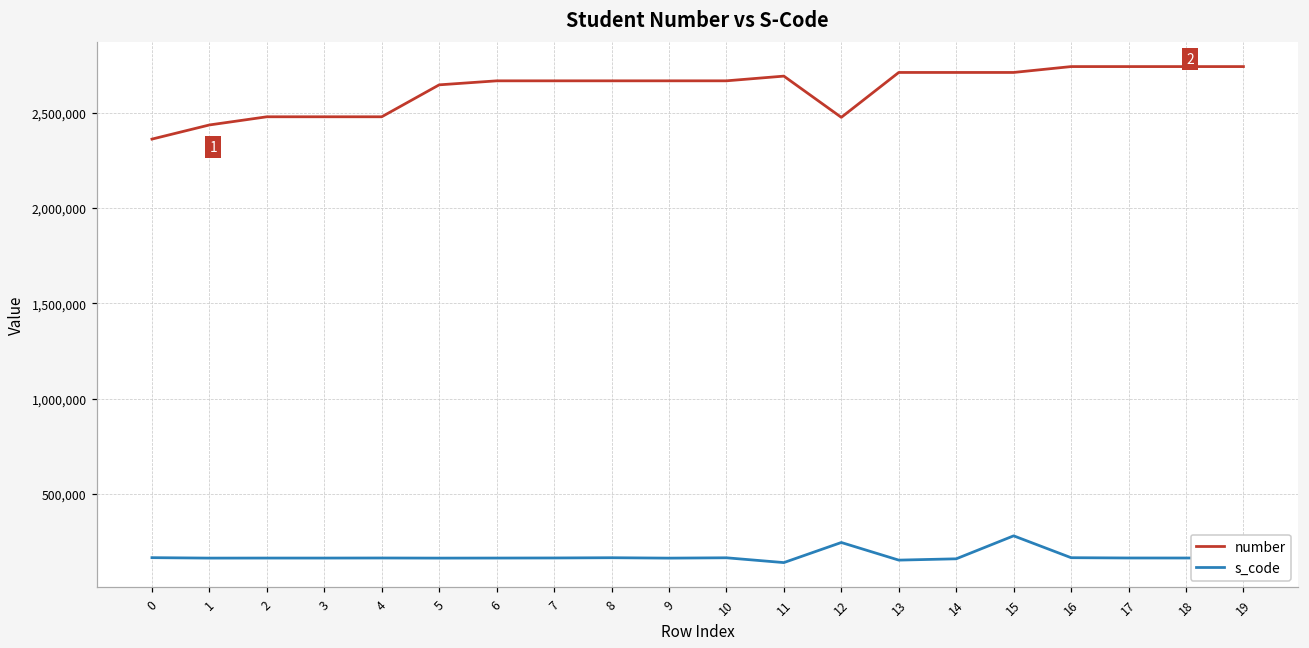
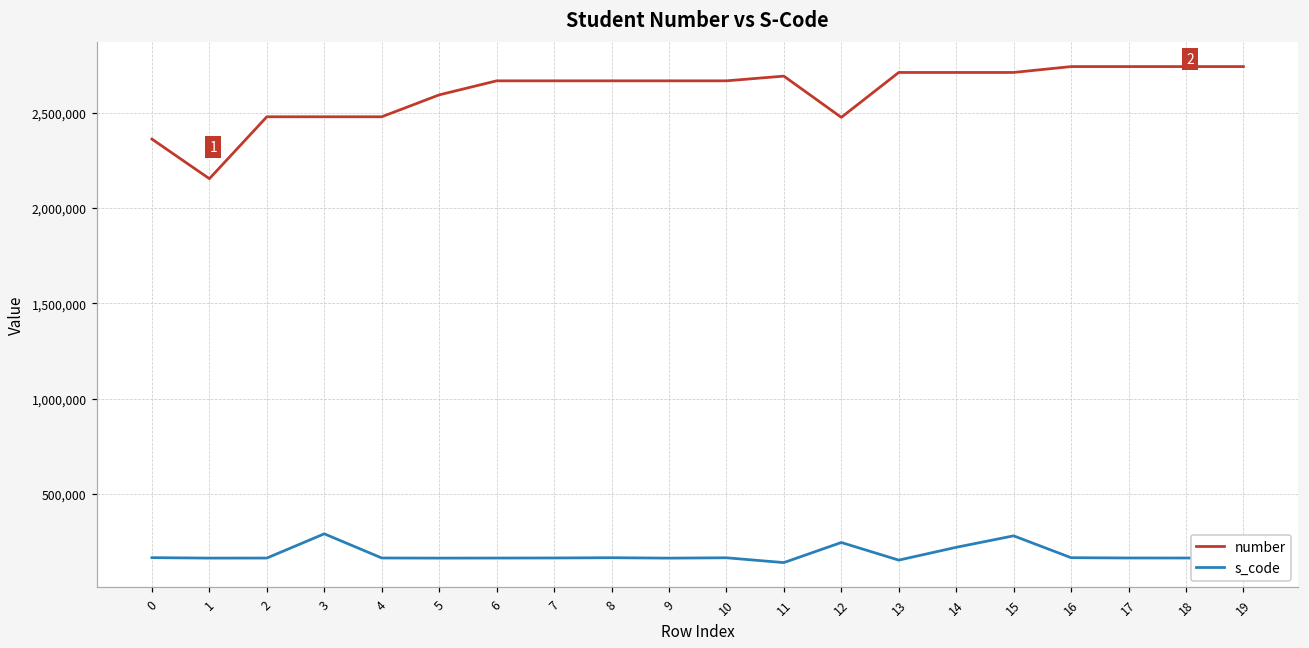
  {
    "number": {
      "0": "2,360,000",
-     "1": "2,440,000",
+     "1": "2,150,000",
      "2": "2,480,000",
      "3": "2,480,000",
      "4": "2,480,000",
-     "5": "2,650,000",
+     "5": "2,590,000",
      "6": "2,670,000",
      "7": "2,670,000",
      "8": "2,670,000",
      "9": "2,670,000",
      "10": "2,670,000",
      "11": "2,690,000",
      "12": "2,480,000",
      "13": "2,710,000",
      "14": "2,710,000",
      "15": "2,710,000",
      "16": "2,740,000",
      "17": "2,740,000",
      "19": "2,740,000"
    },
    "s_code": {
      "0": "170,000",
      "1": "160,000",
      "2": "160,000",
-     "3": "160,000",
+     "3": "290,000",
      "4": "170,000",
      "5": "160,000",
      "6": "160,000",
      "7": "170,000",
      "8": "170,000",
      "9": "160,000",
      "10": "170,000",
      "11": "140,000",
      "12": "250,000",
      "13": "150,000",
-     "14": "160,000",
+     "14": "220,000",
      "15": "280,000",
      "16": "170,000",
      "17": "170,000",
      "18": "170,000"
    }
  }
